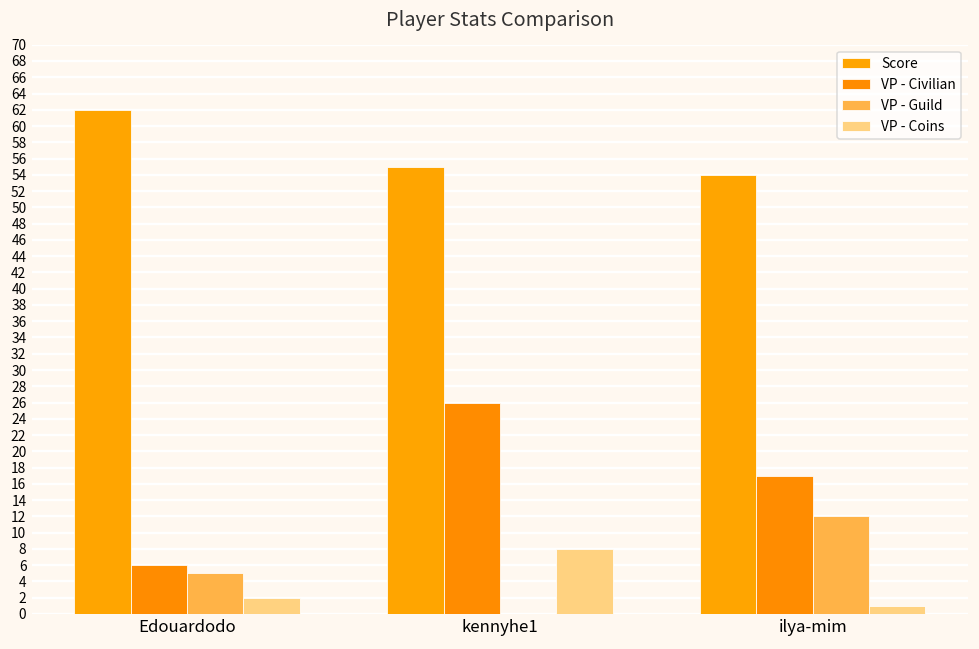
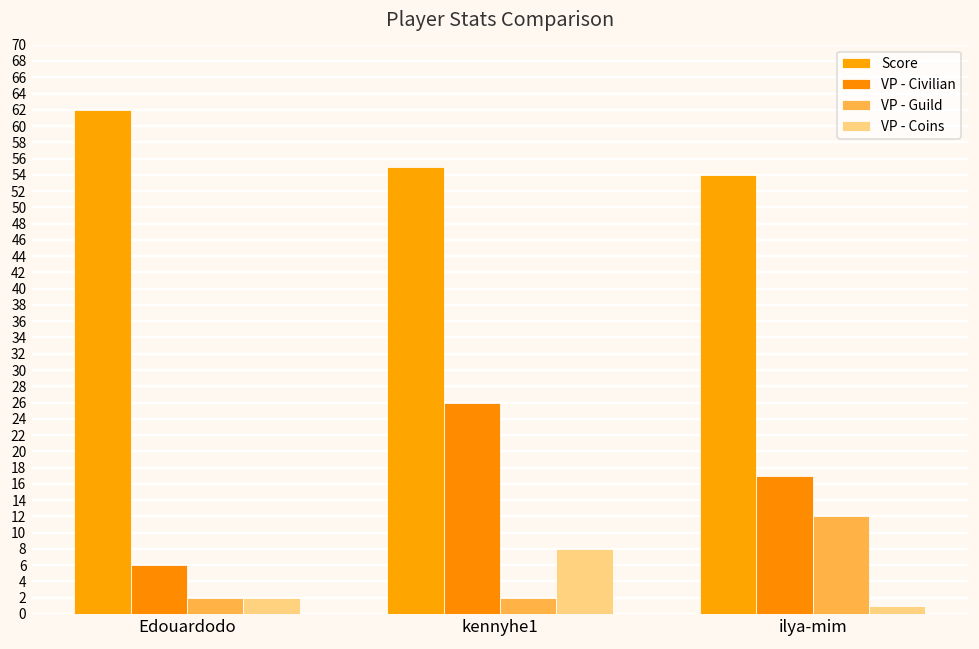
  {
    "VP - Guild": {
-     "Edouardodo": 5,
-     "kennyhe1": 0,
+     "Edouardodo": 2,
+     "kennyhe1": 2,
      "ilya-mim": 12
    },
    "VP - Coins": {
      "Edouardodo": 2,
      "kennyhe1": 8,
      "ilya-mim": 1
    }
  }
